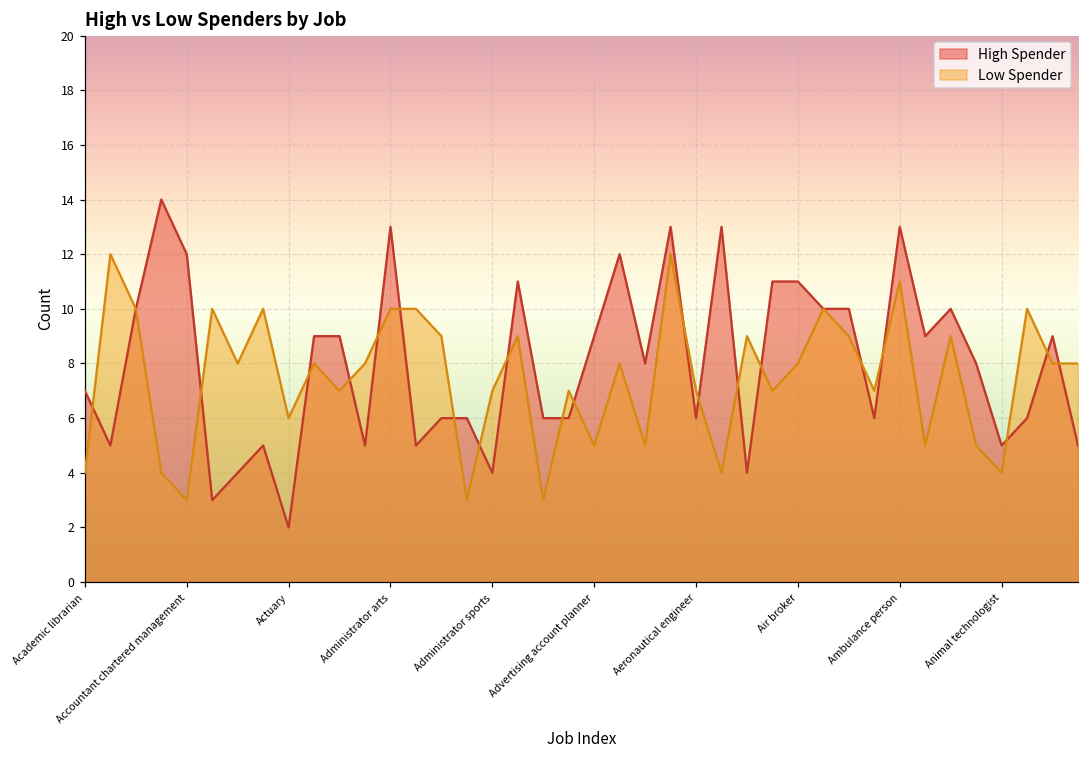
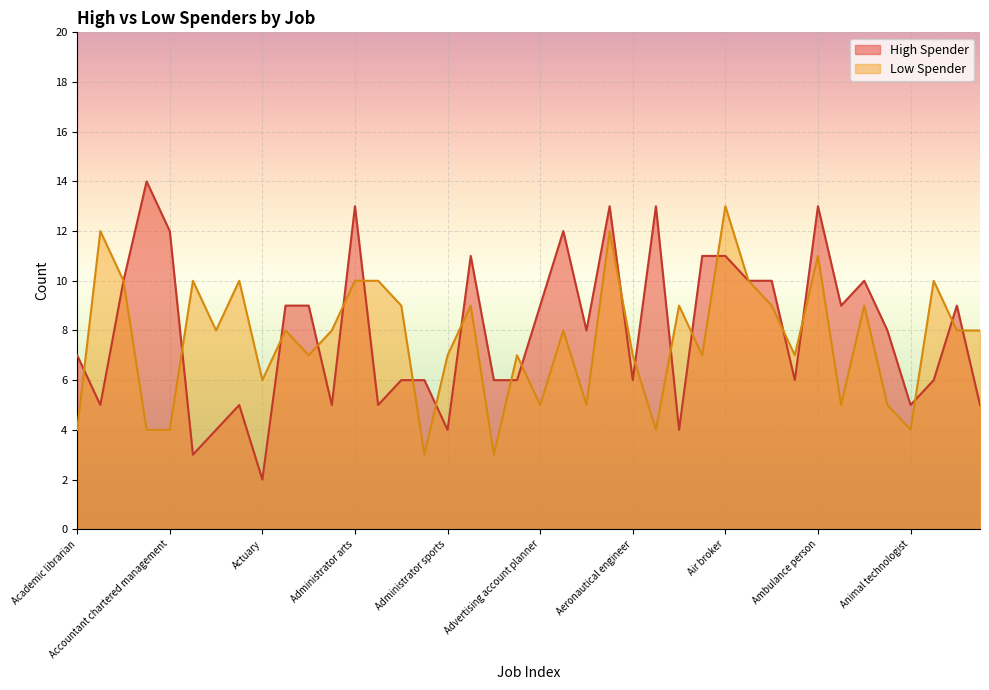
  {
    "High Spender": {
      "Academic librarian": 7,
      "Accountant chartered management": 12,
      "Actuary": 2,
      "Administrator arts": 13,
      "Administrator sports": 4,
      "Advertising account planner": 9,
      "Aeronautical engineer": 6,
      "Air broker": 11,
      "Ambulance person": 13,
      "Animal technologist": 5
    },
    "Low Spender": {
      "Academic librarian": 4,
-     "Accountant chartered management": 3,
+     "Accountant chartered management": 4,
      "Actuary": 6,
      "Administrator arts": 10,
      "Administrator sports": 7,
      "Advertising account planner": 5,
      "Aeronautical engineer": 7,
-     "Air broker": 8,
+     "Air broker": 13,
      "Ambulance person": 11,
      "Animal technologist": 4
    }
  }
